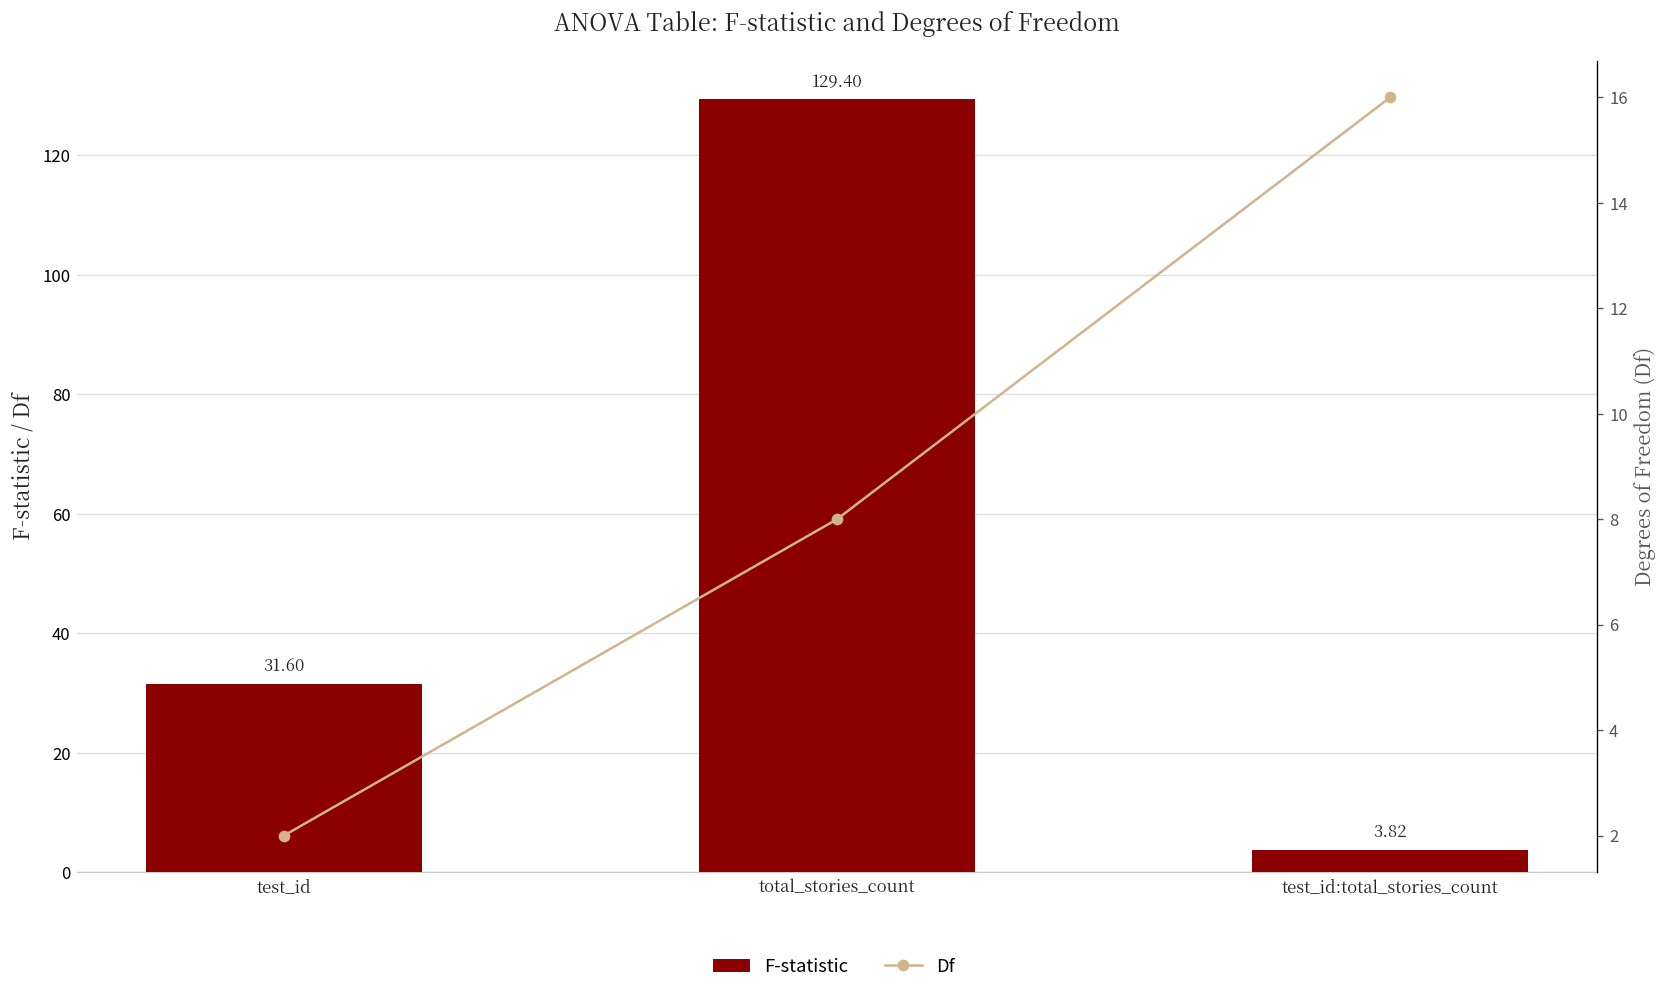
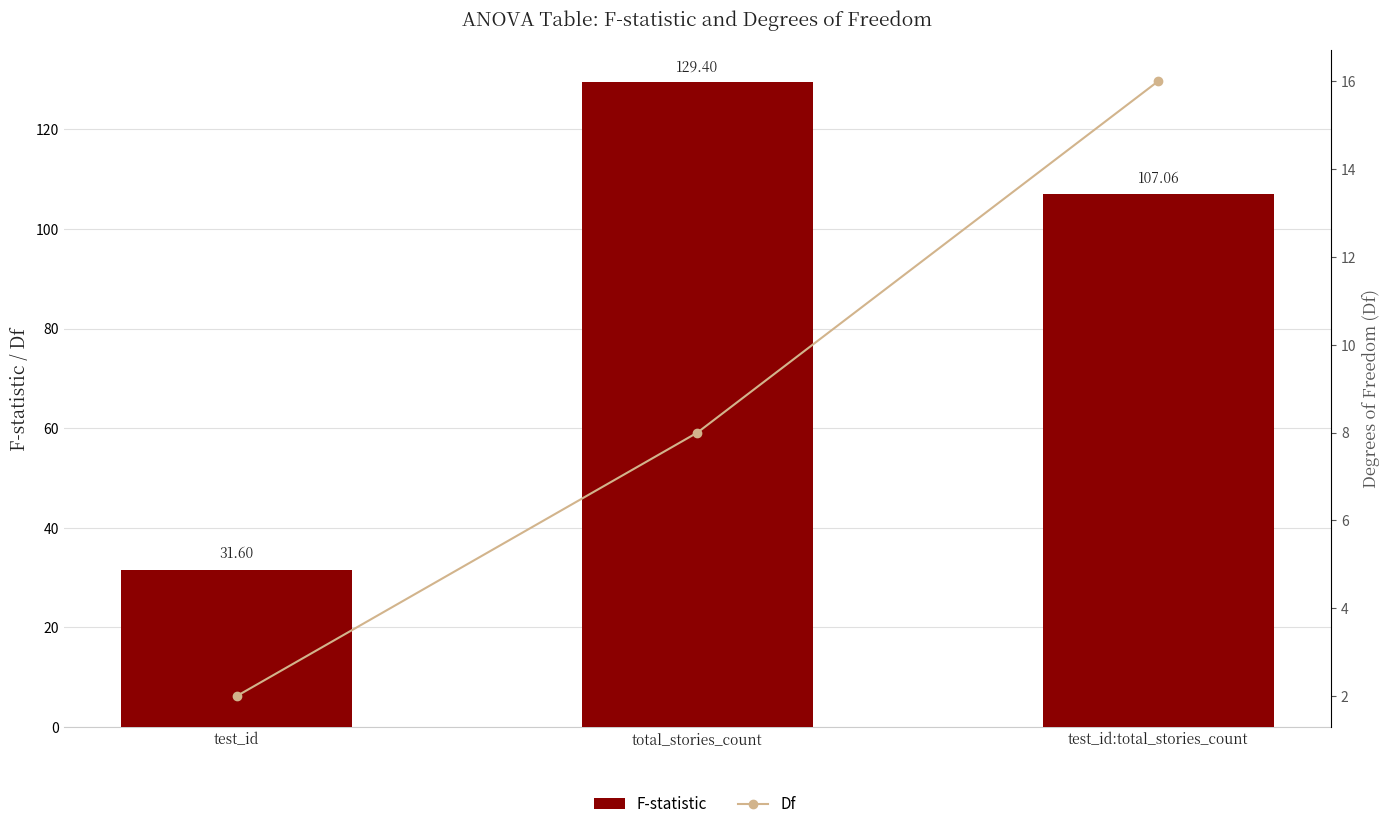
  {
    "F-statistic": {
      "test_id": 31.60,
      "total_stories_count": 129.40,
-     "test_id:total_stories_count": 3.82
+     "test_id:total_stories_count": 107.06
    }
  }
